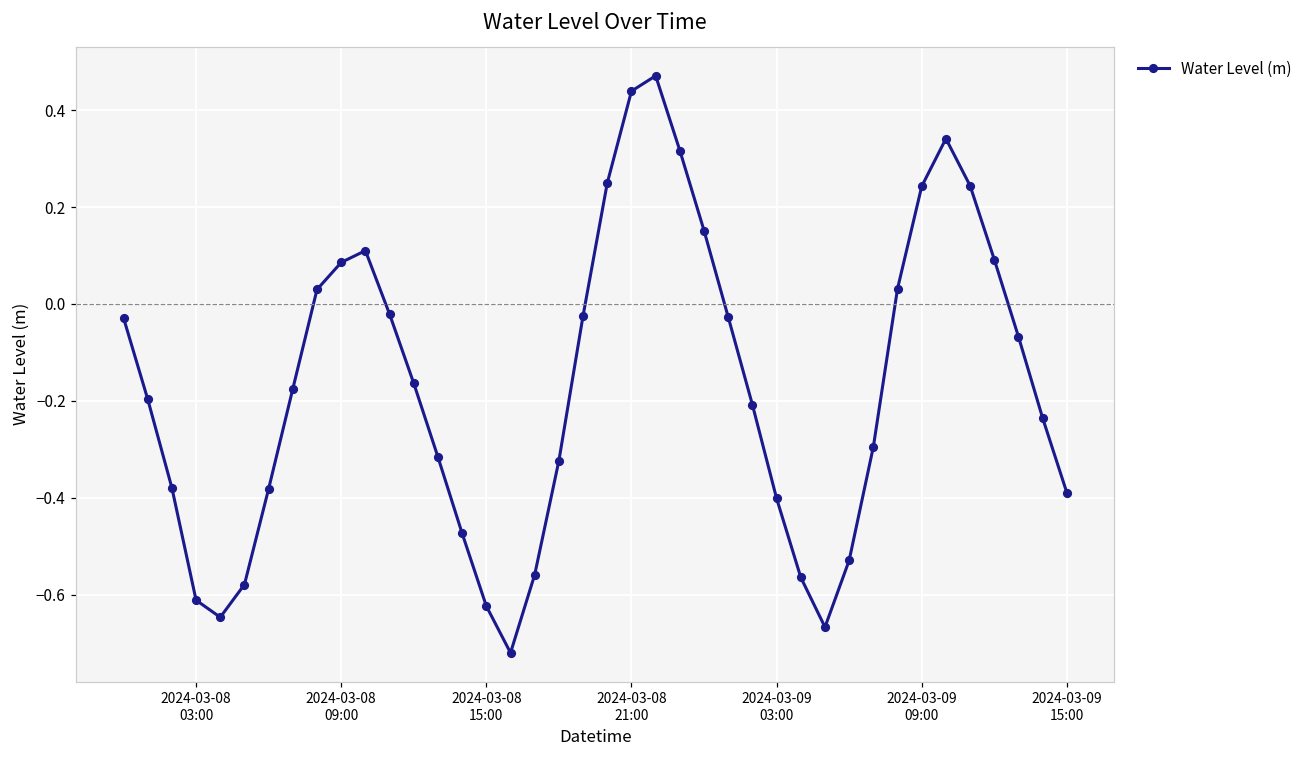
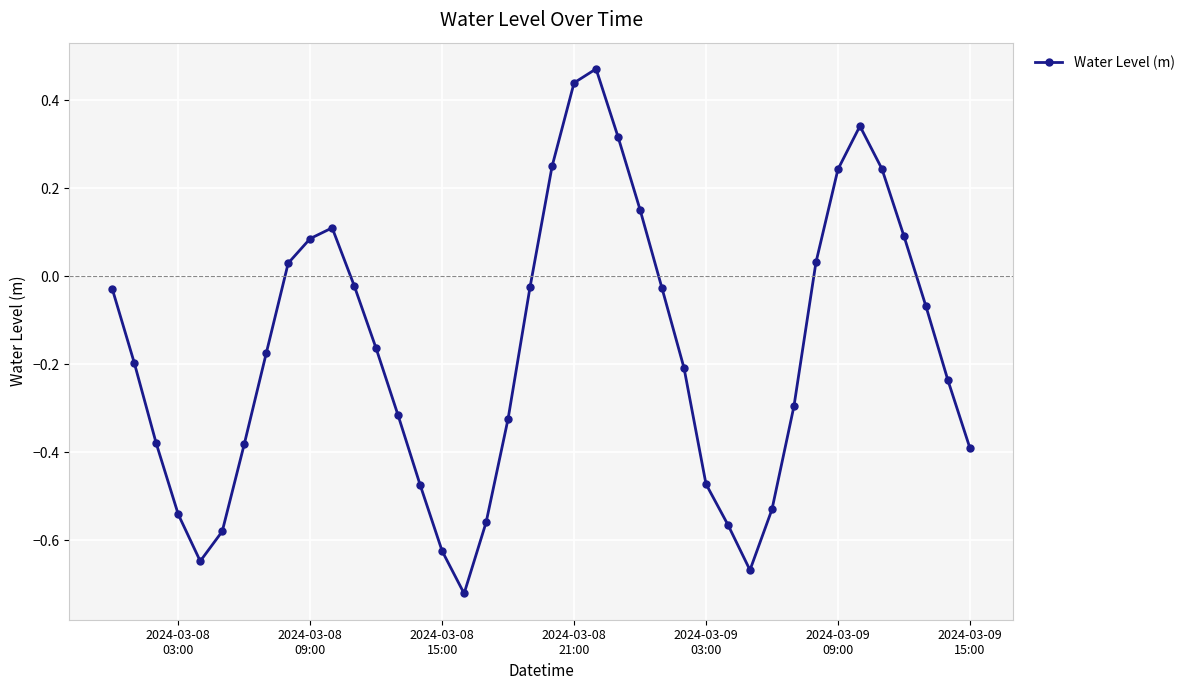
  {
-   "2024-03-08 03:00": -0.61,
+   "2024-03-08 03:00": -0.54,
    "2024-03-08 09:00": 0.09,
    "2024-03-08 15:00": -0.62,
    "2024-03-08 21:00": 0.44,
-   "2024-03-09 03:00": -0.40,
+   "2024-03-09 03:00": -0.47,
    "2024-03-09 09:00": 0.24,
    "2024-03-09 15:00": -0.39
  }
